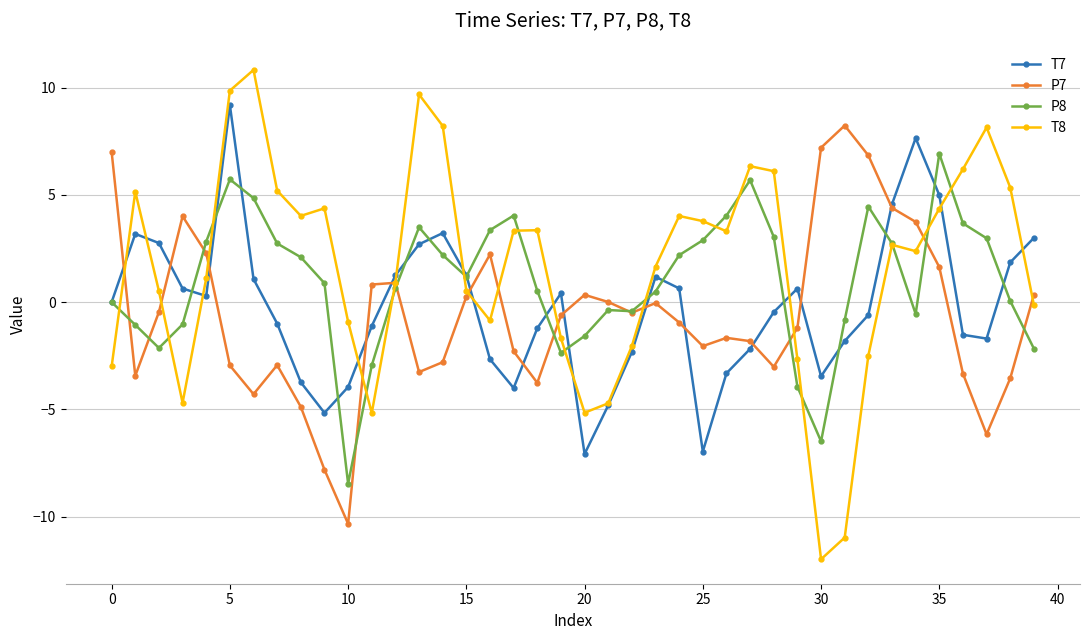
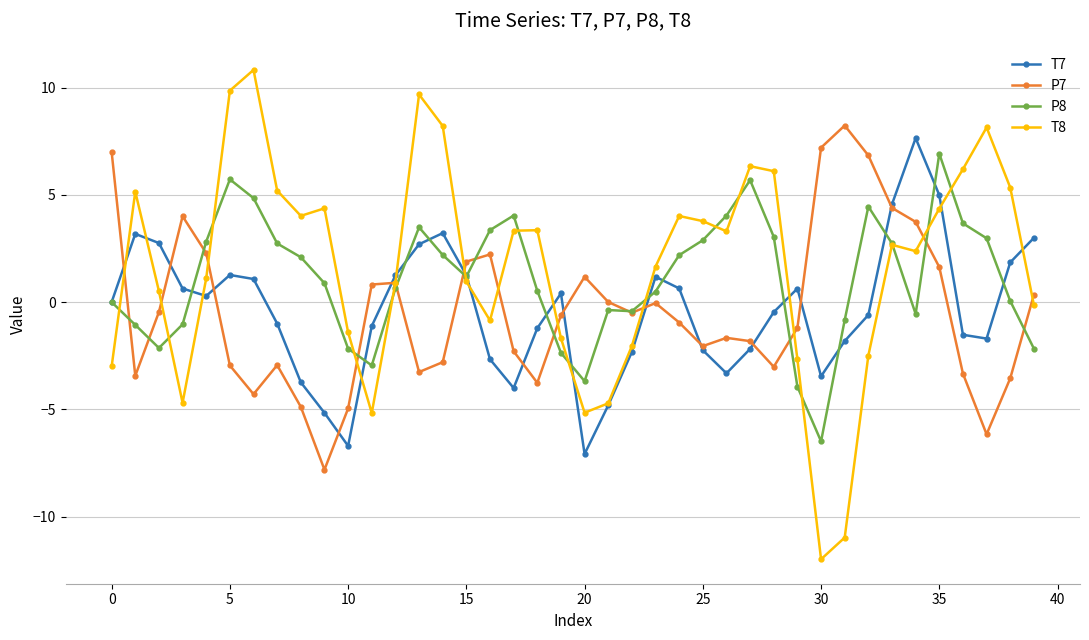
  {
    "T7": {
-     "5": 9.2,
-     "10": -4.0,
+     "5": 1.3,
+     "10": -6.7,
      "20": -7.1,
-     "25": -7.0,
+     "25": -2.2,
      "30": -3.5,
      "35": 5.0
    },
    "P7": {
      "0": 7.0,
      "5": -3.0,
-     "10": -10.3,
-     "15": 0.3,
-     "20": 0.3,
+     "10": -5.0,
+     "15": 1.9,
+     "20": 1.2,
      "25": -2.1,
      "30": 7.2,
      "35": 1.6
    },
    "P8": {
      "5": 5.7,
-     "10": -8.5,
-     "20": -1.6,
+     "10": -2.2,
+     "20": -3.7,
      "25": 2.9,
      "30": -6.5,
      "35": 6.9
    },
    "T8": {
      "0": -3.0,
      "5": 9.9,
-     "10": -0.9,
-     "15": 0.5,
+     "10": -1.4,
+     "15": 1.0,
      "20": -5.2,
      "25": 3.8,
      "30": -12.0,
      "35": 4.4
    }
  }
